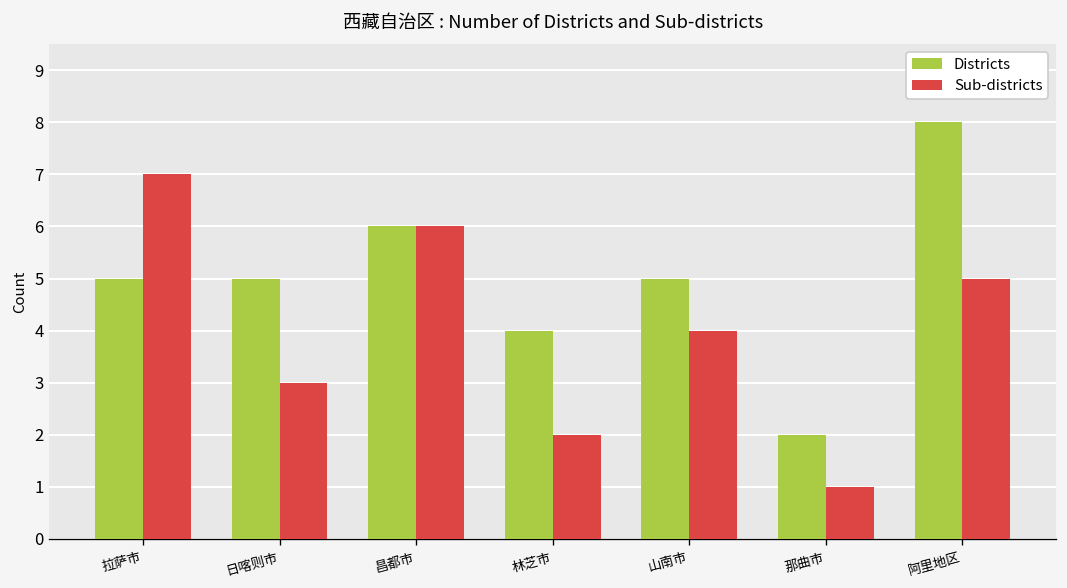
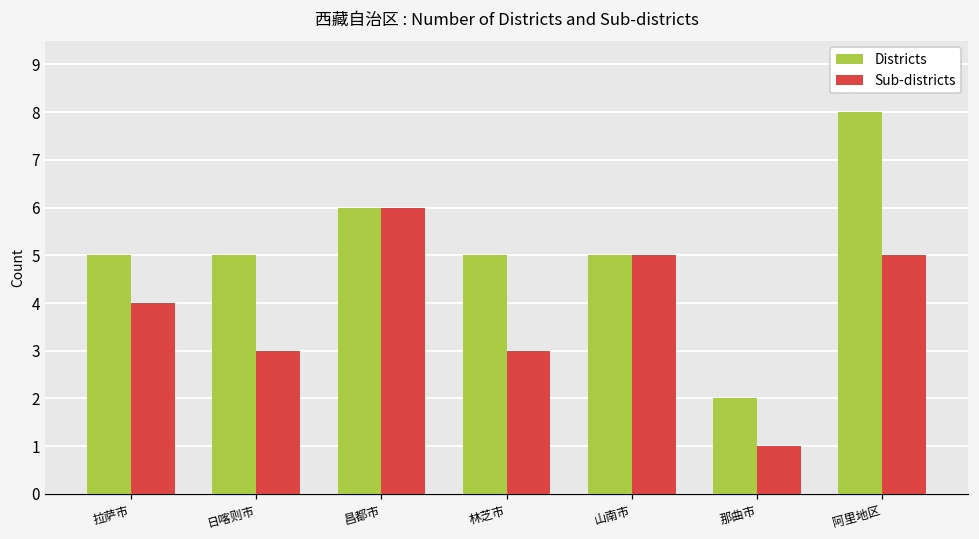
  {
    "Districts": {
      "拉萨市": 5,
      "日喀则市": 5,
      "昌都市": 6,
-     "林芝市": 4,
+     "林芝市": 5,
      "山南市": 5,
      "那曲市": 2,
      "阿里地区": 8
    },
    "Sub-districts": {
-     "拉萨市": 7,
+     "拉萨市": 4,
      "日喀则市": 3,
      "昌都市": 6,
-     "林芝市": 2,
-     "山南市": 4,
+     "林芝市": 3,
+     "山南市": 5,
      "那曲市": 1,
      "阿里地区": 5
    }
  }
